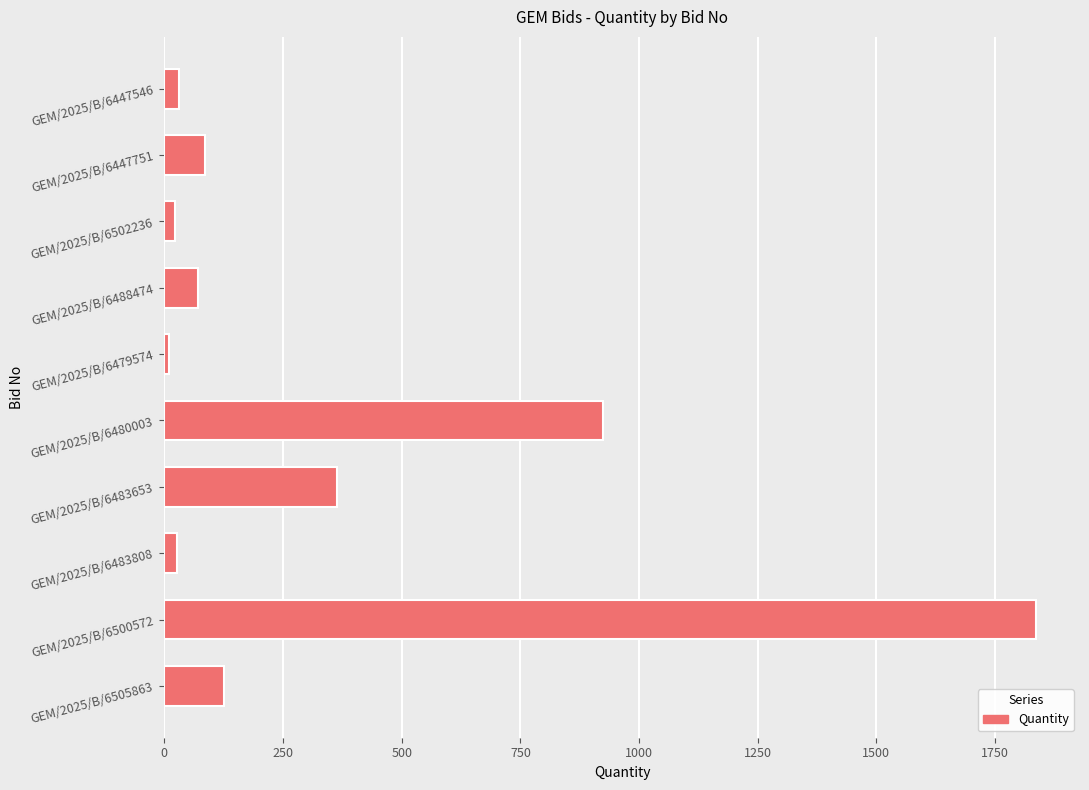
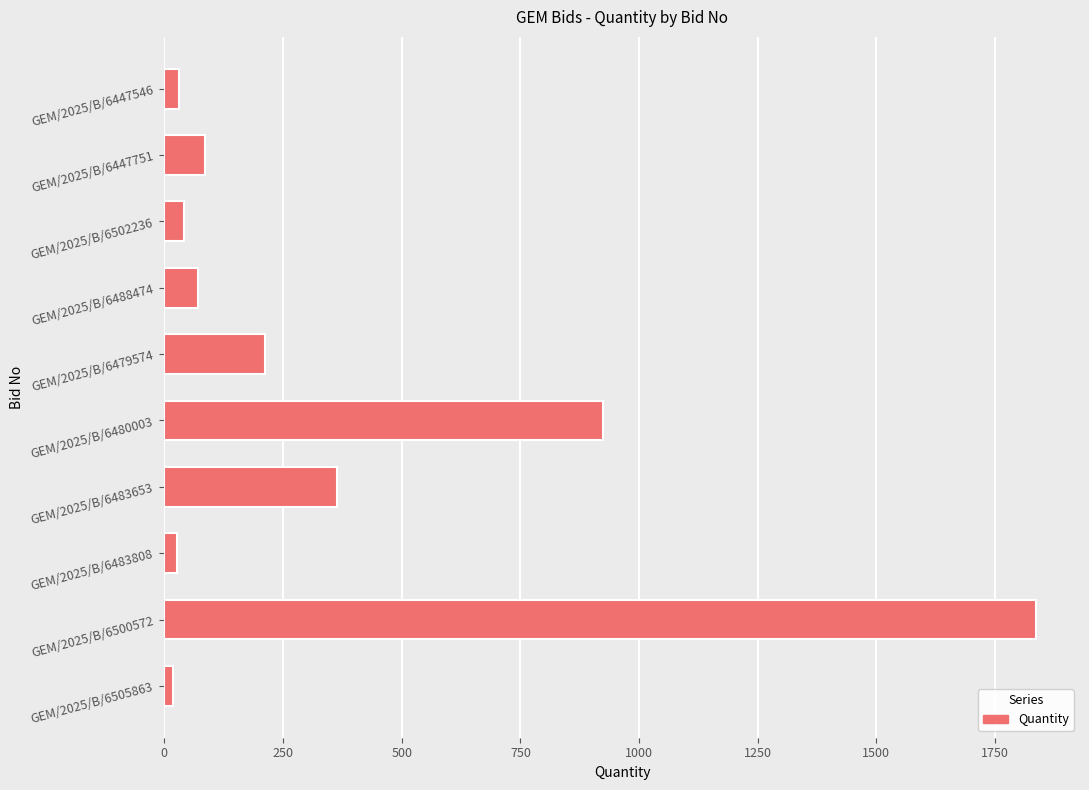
  {
    "GEM/2025/B/6447546": 30,
    "GEM/2025/B/6447751": 90,
-   "GEM/2025/B/6502236": 20,
+   "GEM/2025/B/6502236": 40,
    "GEM/2025/B/6488474": 70,
-   "GEM/2025/B/6479574": 10,
+   "GEM/2025/B/6479574": 210,
    "GEM/2025/B/6480003": 920,
    "GEM/2025/B/6483653": 360,
    "GEM/2025/B/6483808": 30,
    "GEM/2025/B/6500572": 1840,
-   "GEM/2025/B/6505863": 130
+   "GEM/2025/B/6505863": 20
  }
